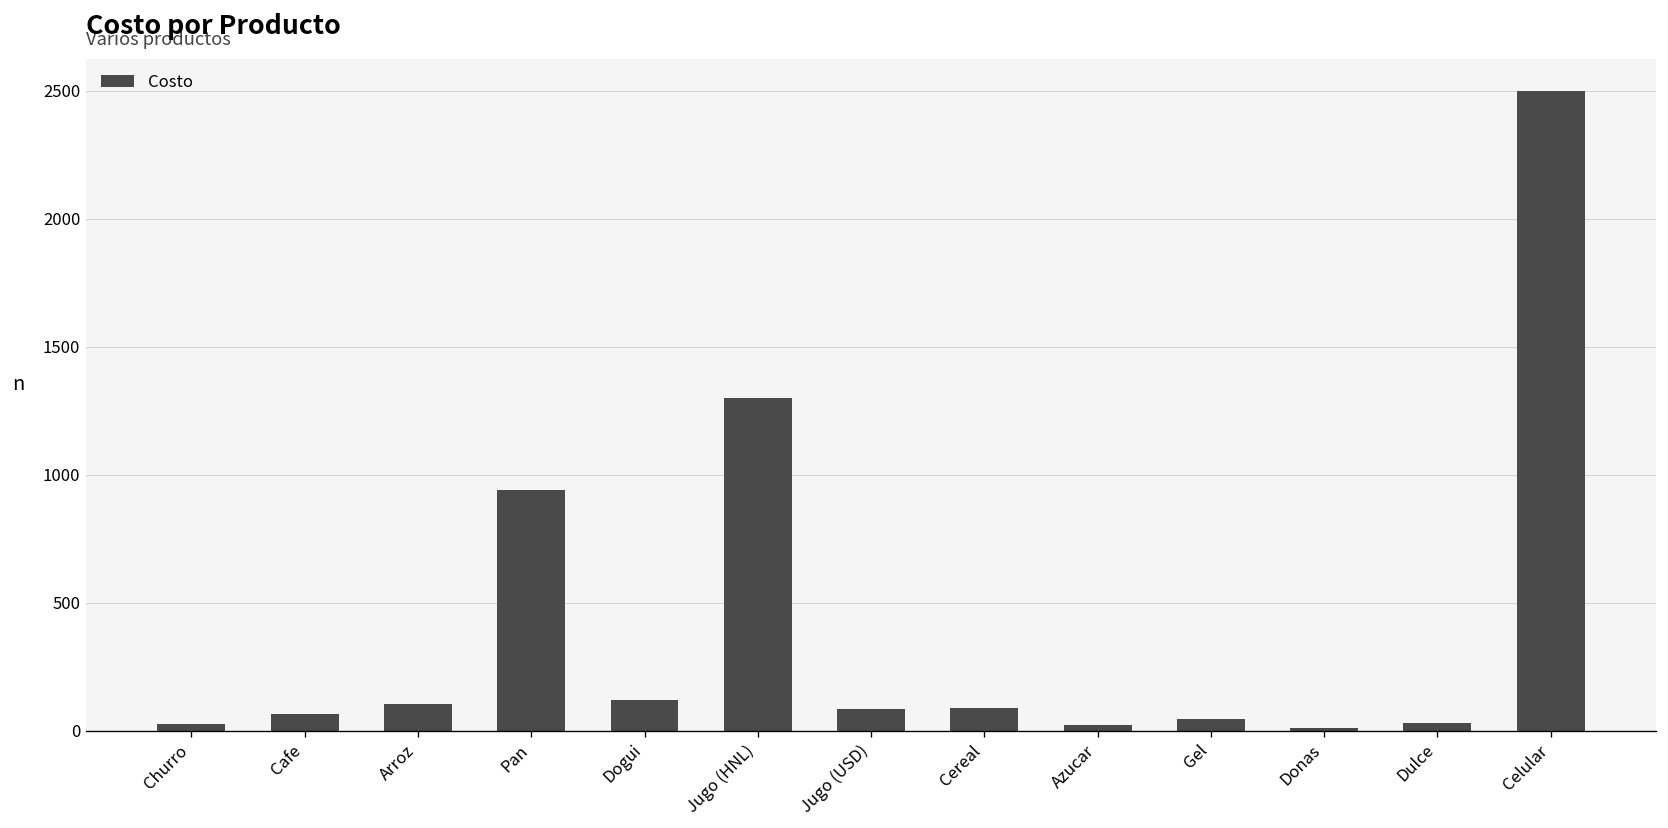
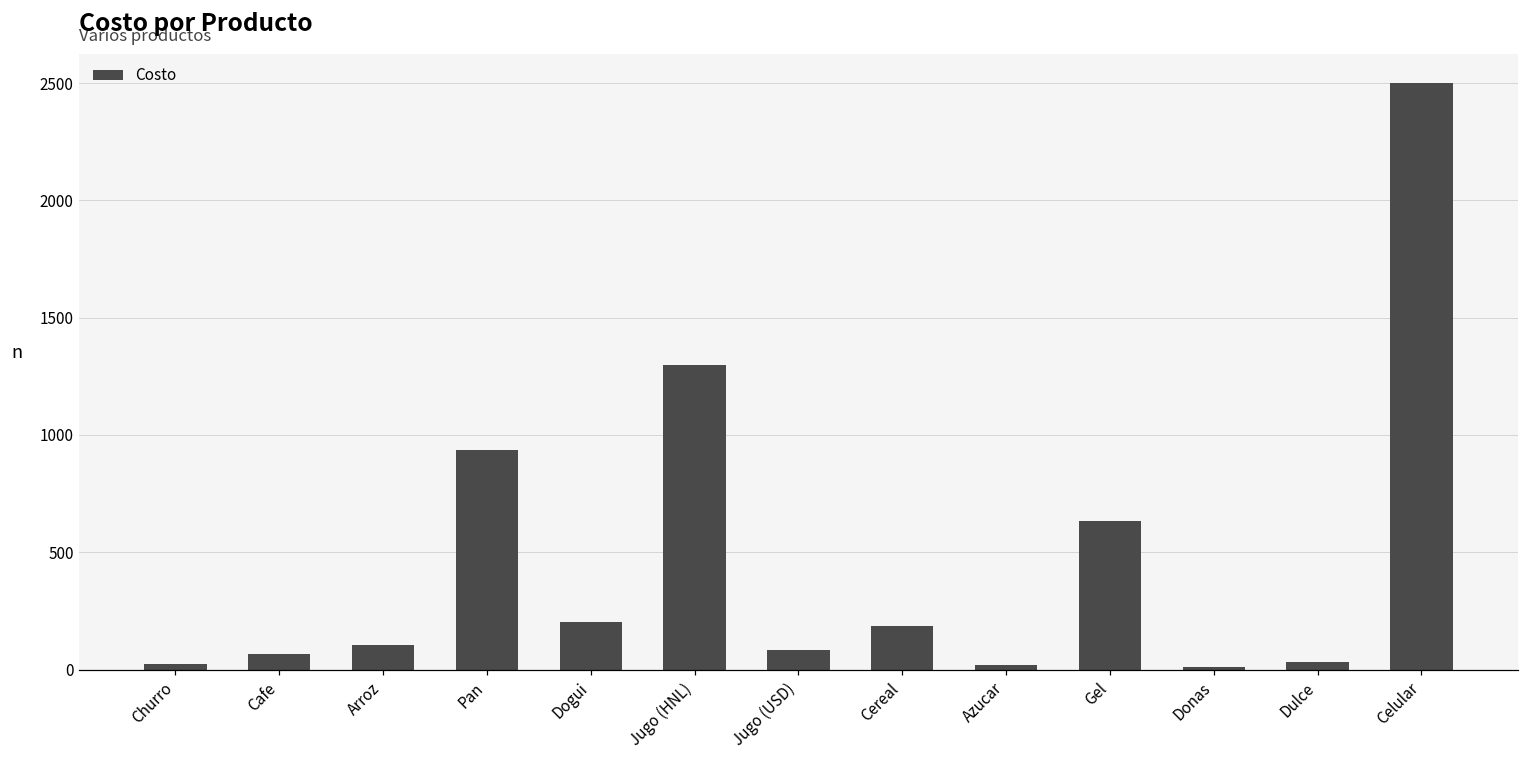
  {
    "Churro": 30,
    "Cafe": 70,
    "Arroz": 100,
    "Pan": 940,
-   "Dogui": 120,
+   "Dogui": 200,
    "Jugo (HNL)": 1300,
    "Jugo (USD)": 90,
-   "Cereal": 90,
+   "Cereal": 190,
    "Azucar": 20,
-   "Gel": 50,
+   "Gel": 630,
    "Dulce": 30,
    "Celular": 2500
  }
